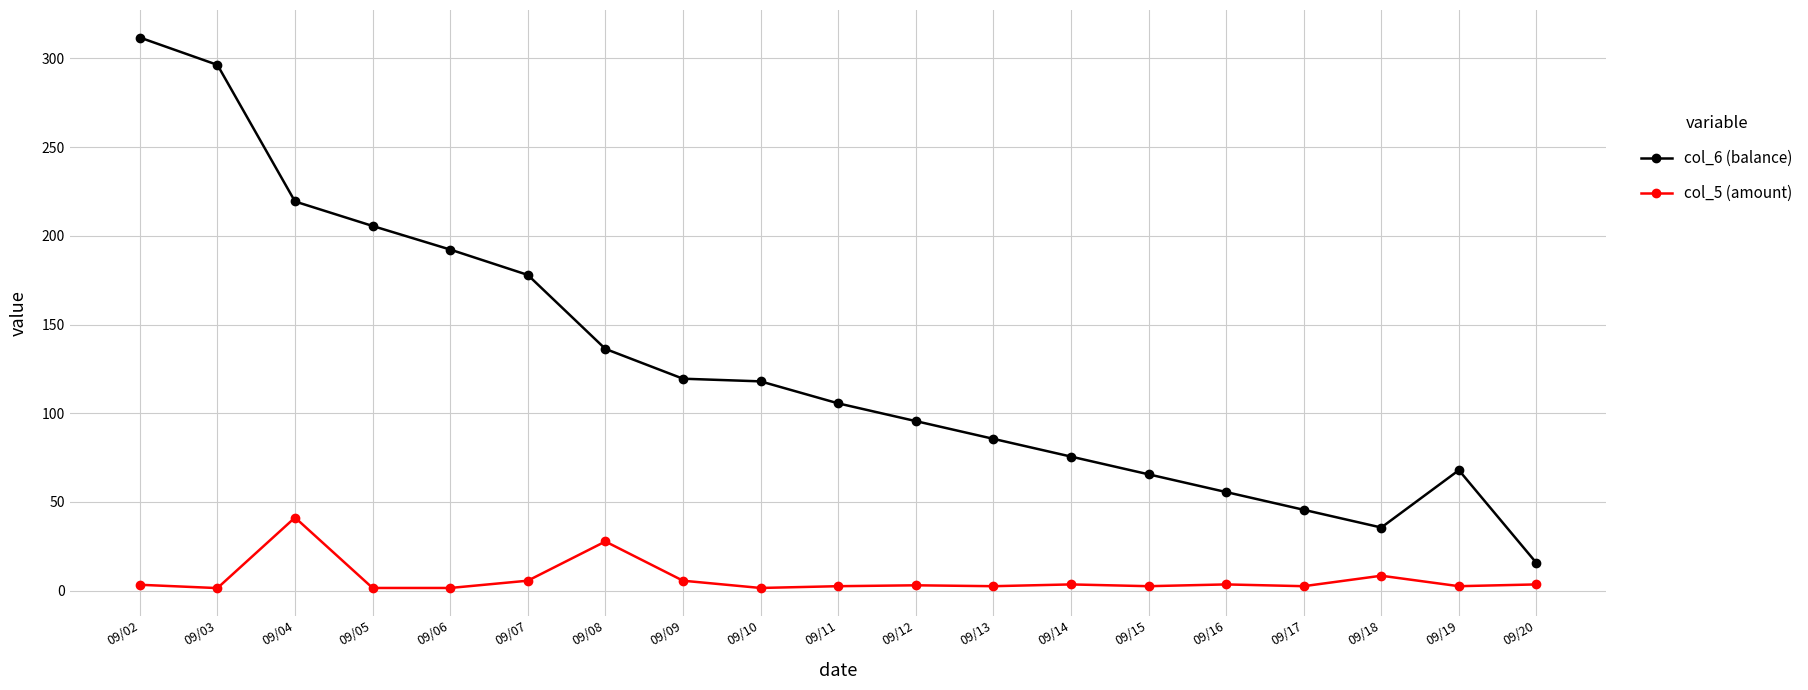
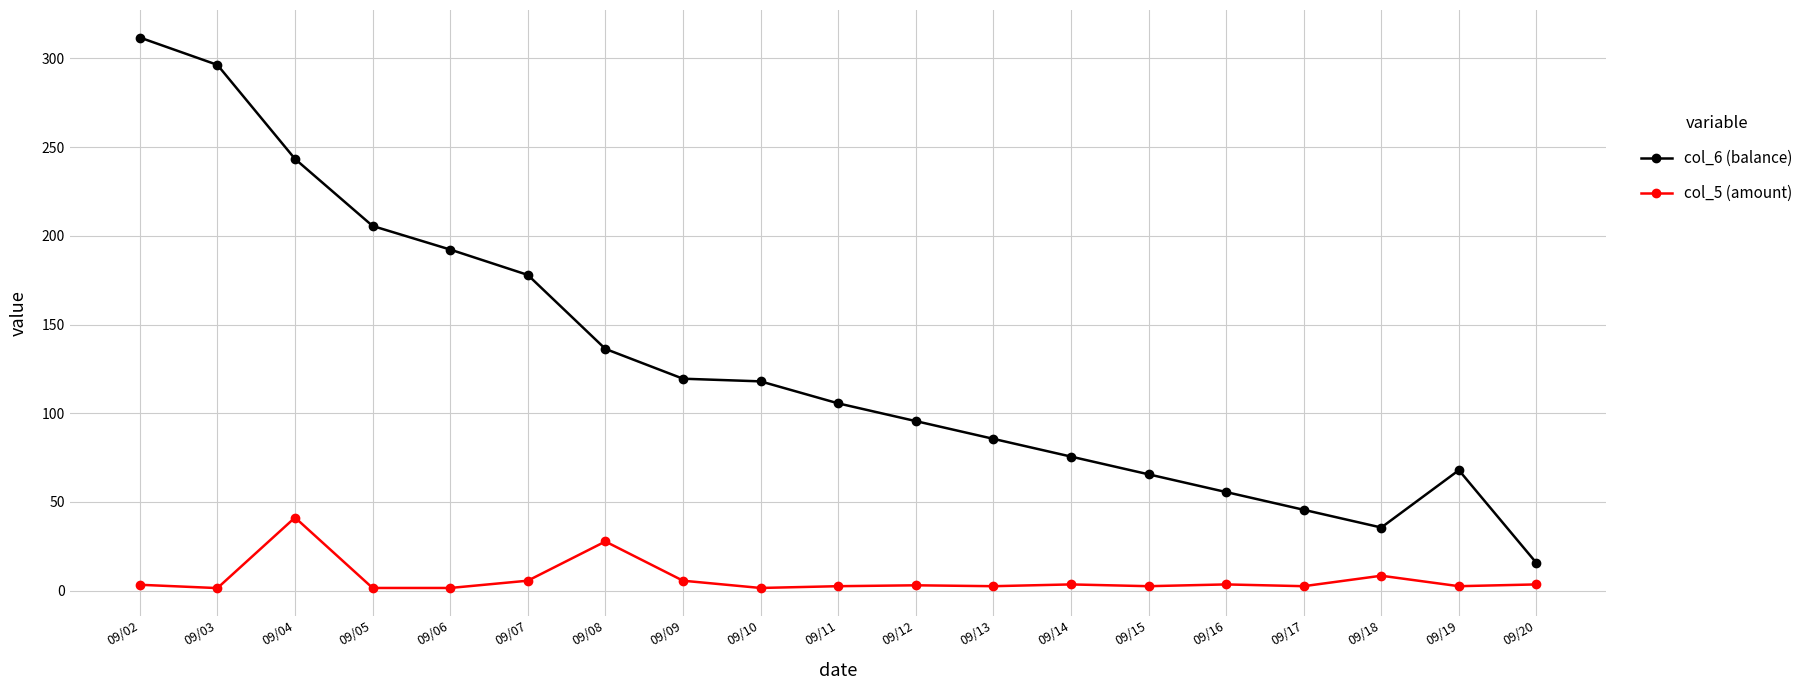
  {
    "col_6 (balance)": {
      "09/02": 312,
      "09/03": 296,
-     "09/04": 219,
+     "09/04": 243,
      "09/05": 206,
      "09/06": 192,
      "09/07": 178,
      "09/08": 136,
      "09/09": 119,
      "09/10": 118,
      "09/11": 106,
      "09/12": 96,
      "09/13": 86,
      "09/14": 76,
      "09/15": 66,
      "09/16": 56,
      "09/17": 46,
      "09/18": 36,
      "09/19": 68,
      "09/20": 16
    },
    "col_5 (amount)": {
      "09/02": 3,
      "09/03": 1,
      "09/04": 41,
      "09/05": 2,
      "09/06": 2,
      "09/07": 6,
      "09/08": 28,
      "09/09": 6,
      "09/10": 2,
      "09/11": 3,
      "09/12": 3,
      "09/13": 3,
      "09/14": 4,
      "09/15": 3,
      "09/16": 4,
      "09/17": 3,
      "09/18": 8,
      "09/19": 3,
      "09/20": 4
    }
  }
